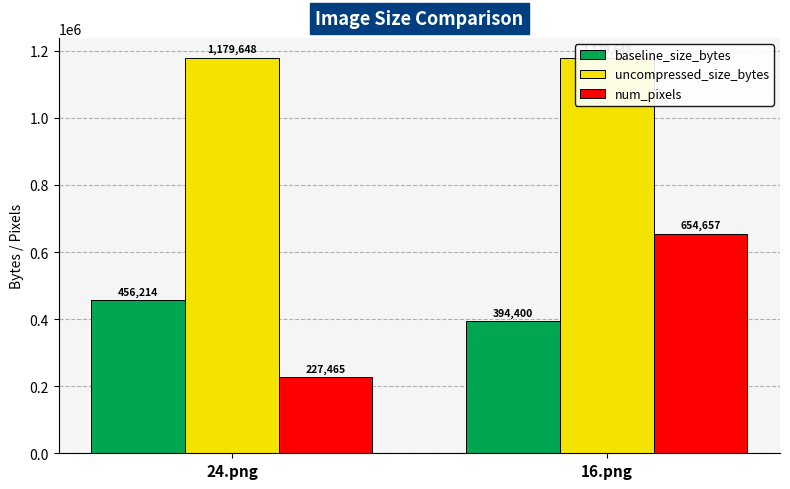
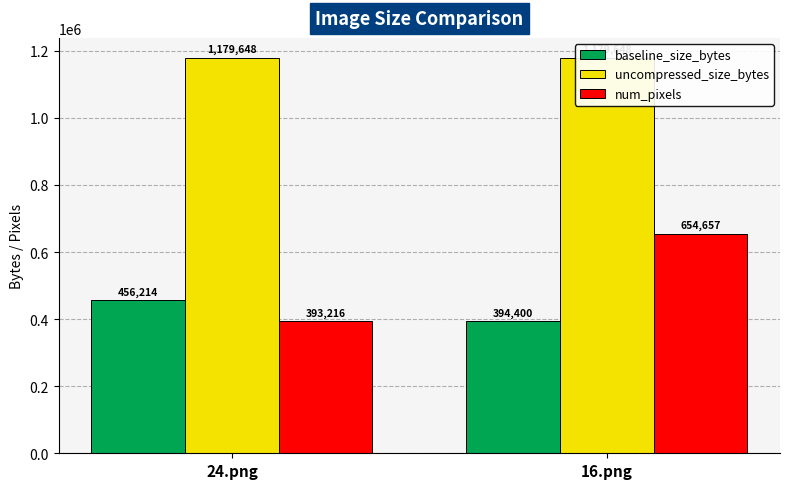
  {
    "baseline_size_bytes": {
      "24.png": "456,214",
      "16.png": "394,400"
    },
    "uncompressed_size_bytes": {
      "24.png": "1,179,648"
    },
    "num_pixels": {
-     "24.png": "227,465",
+     "24.png": "393,216",
      "16.png": "654,657"
    }
  }
